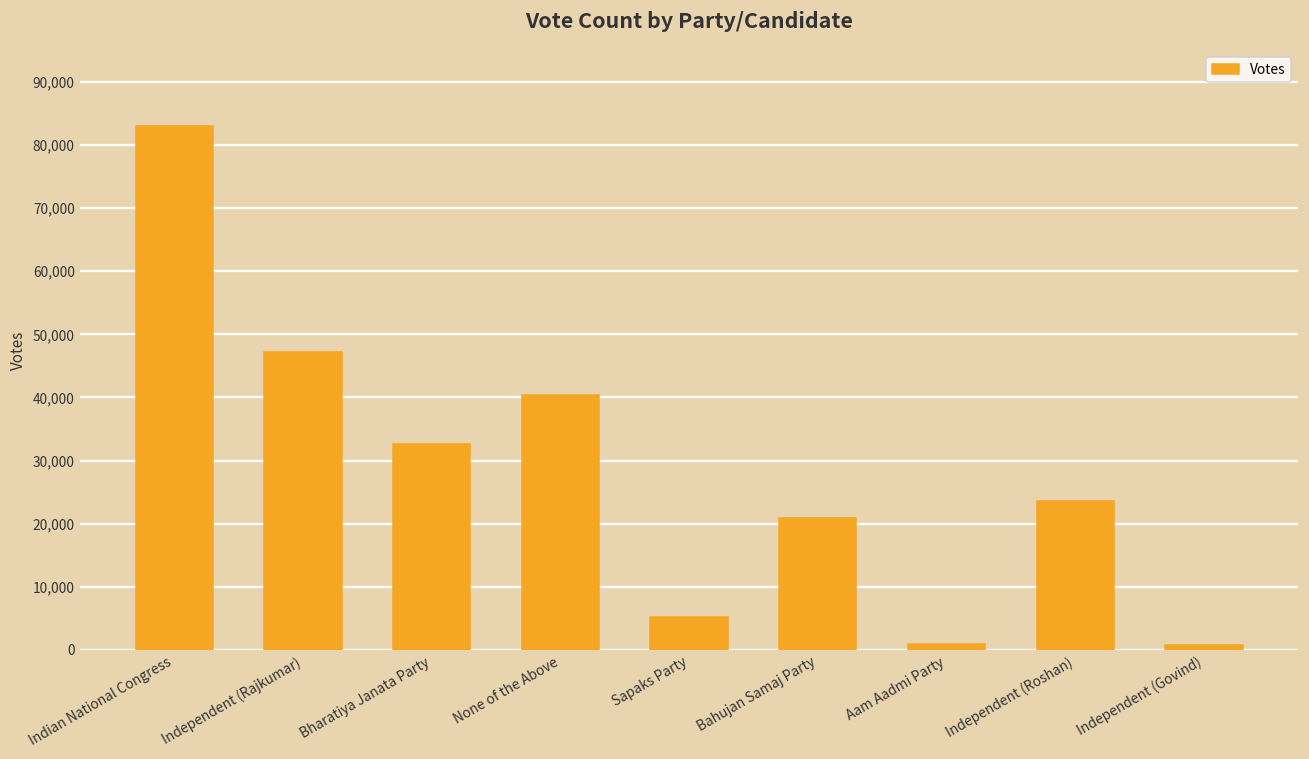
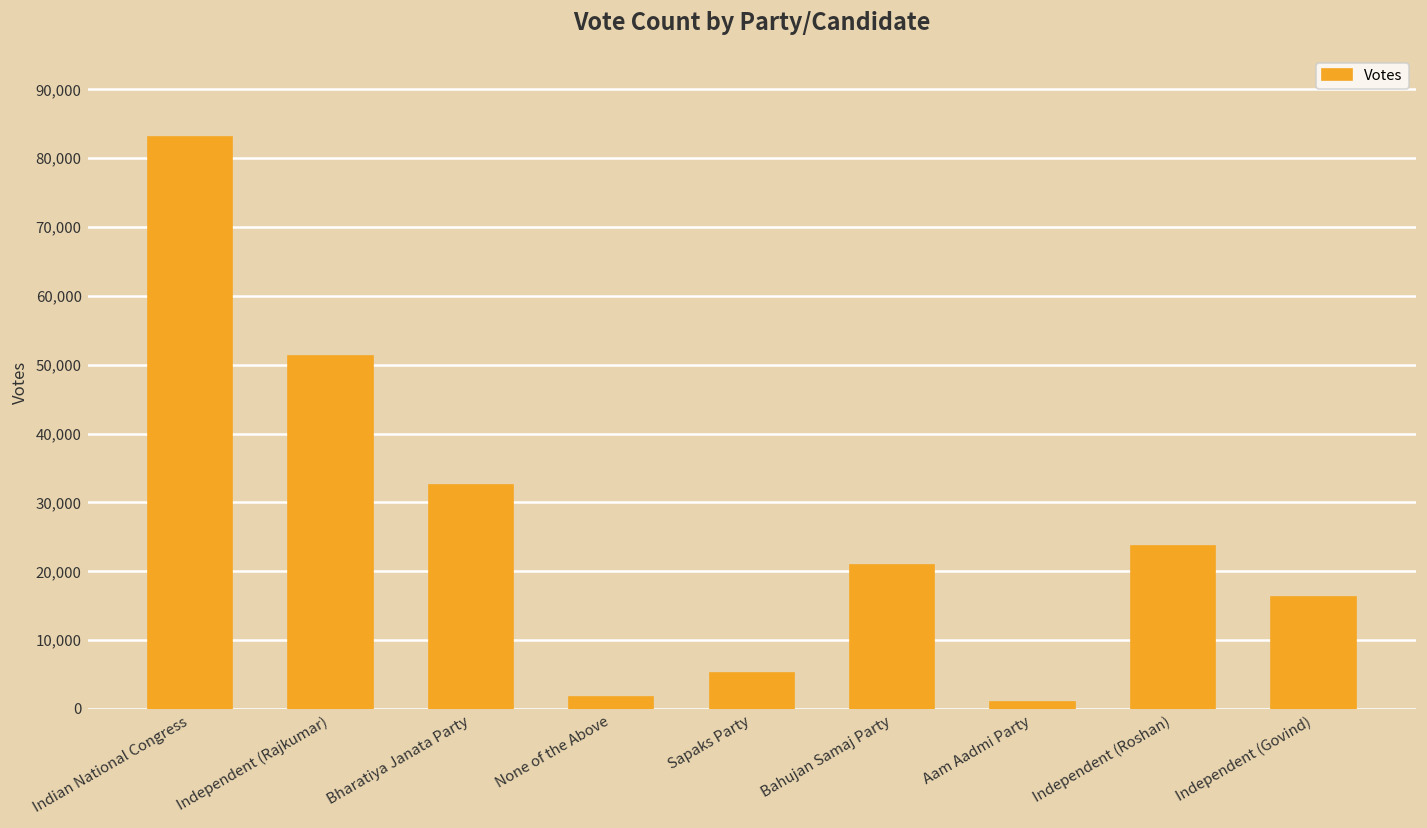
  {
    "Indian National Congress": "83,000",
-   "Independent (Rajkumar)": "47,000",
+   "Independent (Rajkumar)": "51,000",
    "Bharatiya Janata Party": "33,000",
-   "None of the Above": "40,000",
+   "None of the Above": "2,000",
    "Sapaks Party": "5,000",
    "Bahujan Samaj Party": "21,000",
    "Aam Aadmi Party": "1,000",
    "Independent (Roshan)": "24,000",
-   "Independent (Govind)": "1,000"
+   "Independent (Govind)": "16,000"
  }
